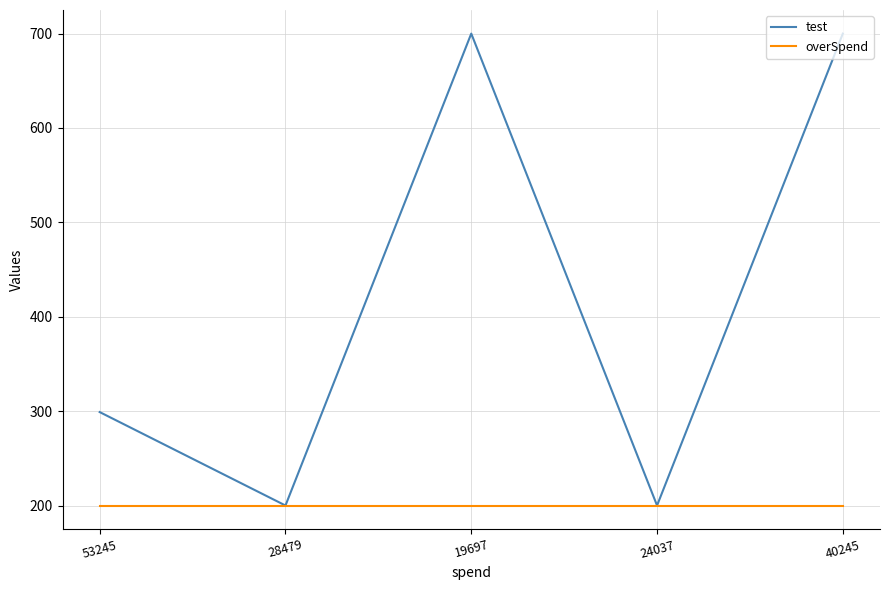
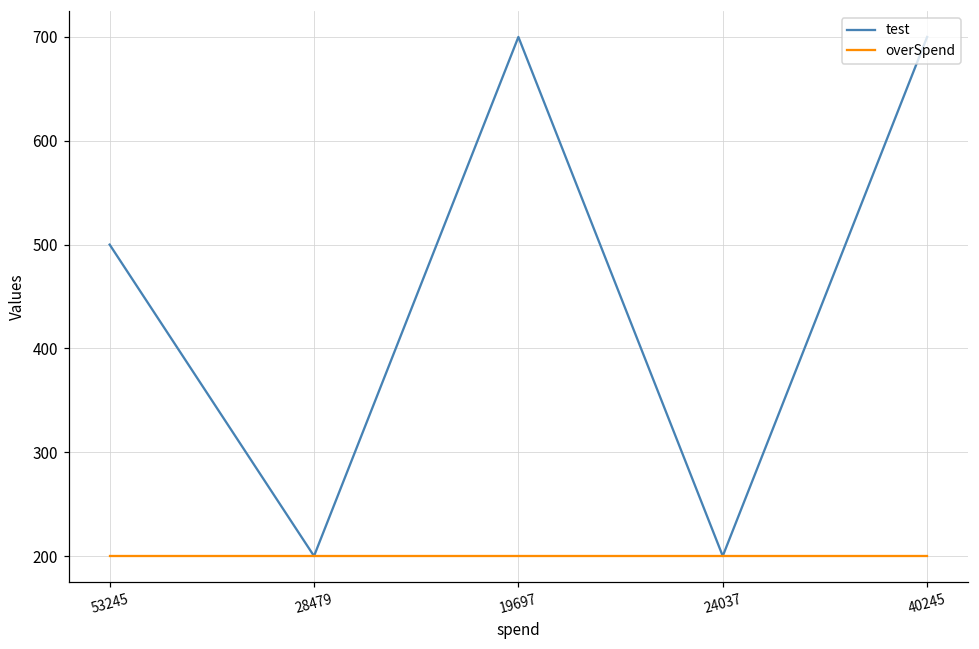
  {
    "test": {
-     "53245": 300,
+     "53245": 500,
      "19697": 700
    },
    "overSpend": {
      "53245": 200,
      "19697": 200,
      "40245": 200
    }
  }
